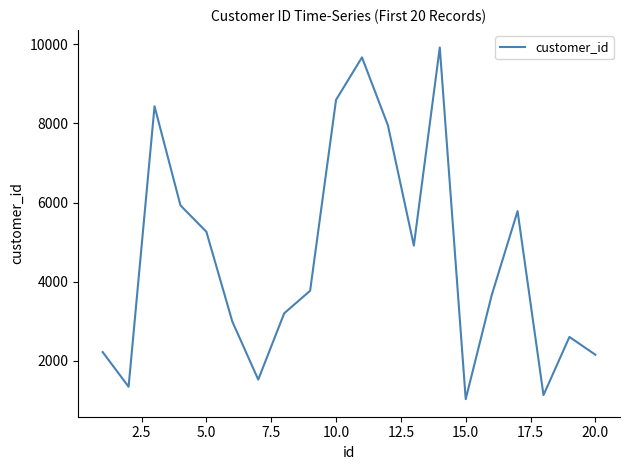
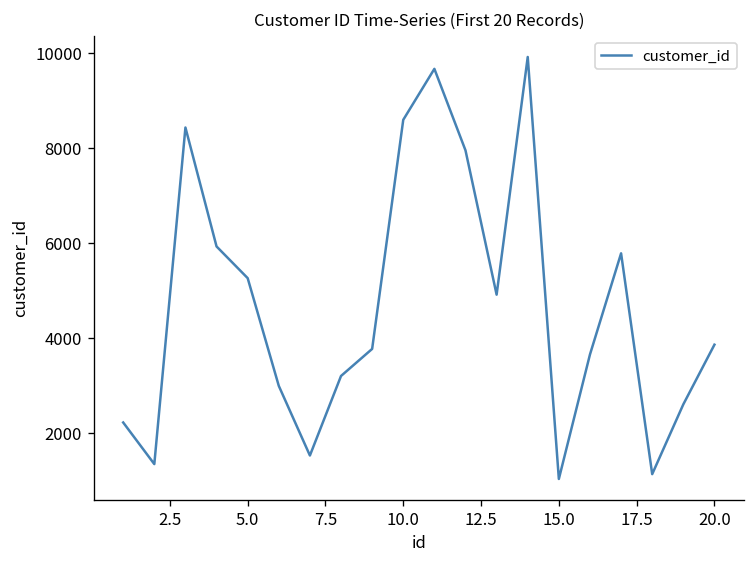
  {
    "5.0": 5300,
    "10.0": 8600,
    "15.0": 1000,
-   "20.0": 2200
+   "20.0": 3900
  }
